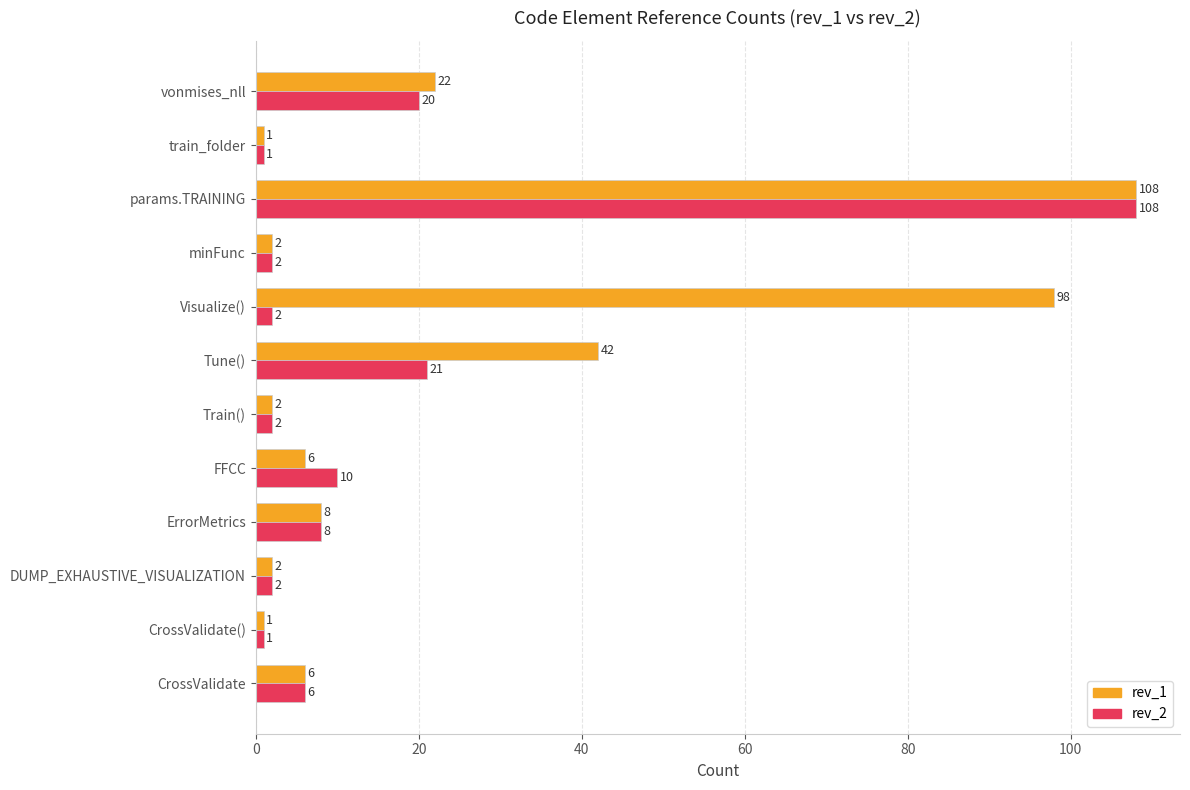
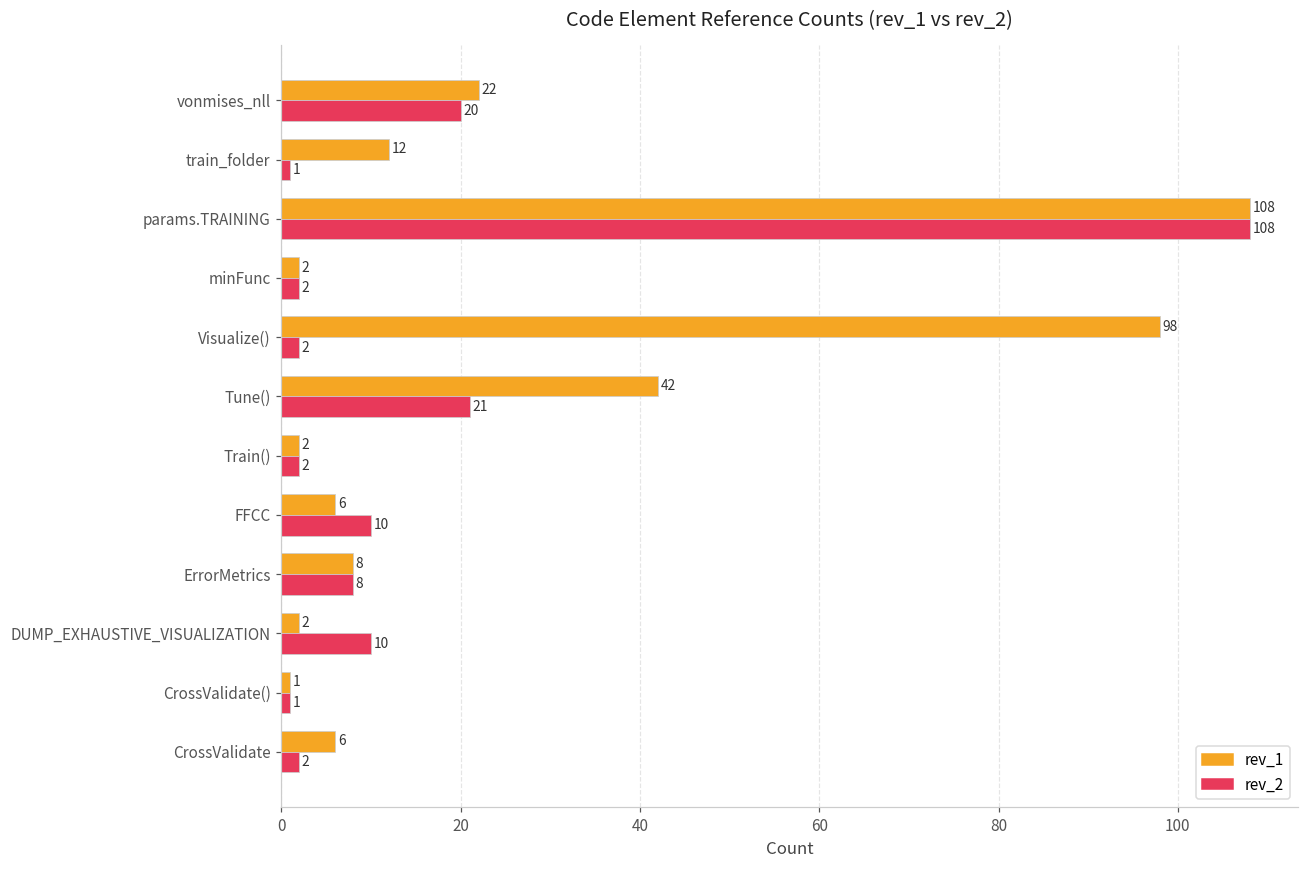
  {
    "rev_1": {
      "vonmises_nll": 22,
-     "train_folder": 1,
+     "train_folder": 12,
      "params.TRAINING": 108,
      "minFunc": 2,
      "Visualize()": 98,
      "Tune()": 42,
      "Train()": 2,
      "FFCC": 6,
      "ErrorMetrics": 8,
      "DUMP_EXHAUSTIVE_VISUALIZATION": 2,
      "CrossValidate()": 1,
      "CrossValidate": 6
    },
    "rev_2": {
      "vonmises_nll": 20,
      "train_folder": 1,
      "params.TRAINING": 108,
      "minFunc": 2,
      "Visualize()": 2,
      "Tune()": 21,
      "Train()": 2,
      "FFCC": 10,
      "ErrorMetrics": 8,
-     "DUMP_EXHAUSTIVE_VISUALIZATION": 2,
+     "DUMP_EXHAUSTIVE_VISUALIZATION": 10,
      "CrossValidate()": 1,
-     "CrossValidate": 6
+     "CrossValidate": 2
    }
  }
